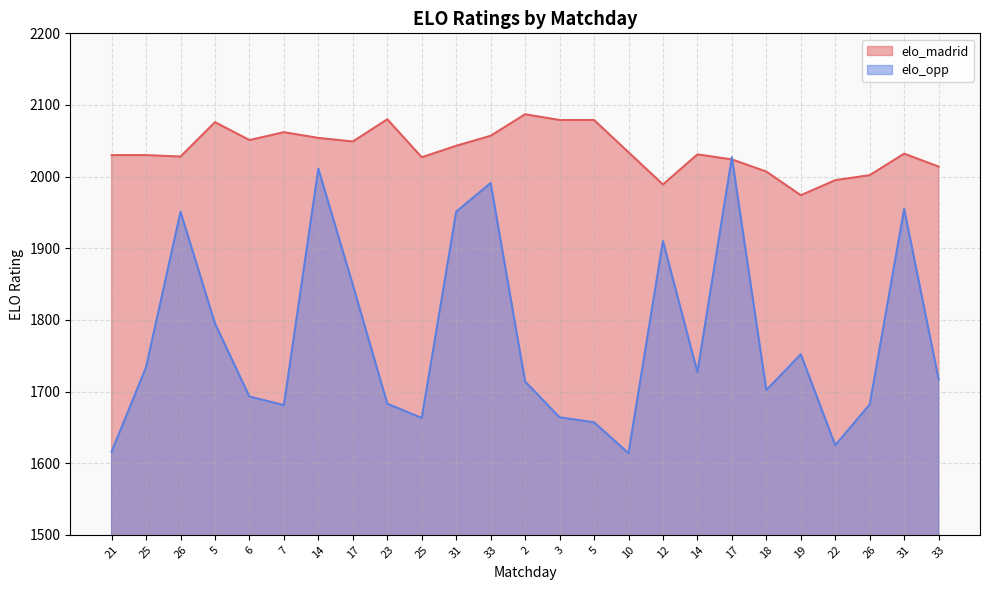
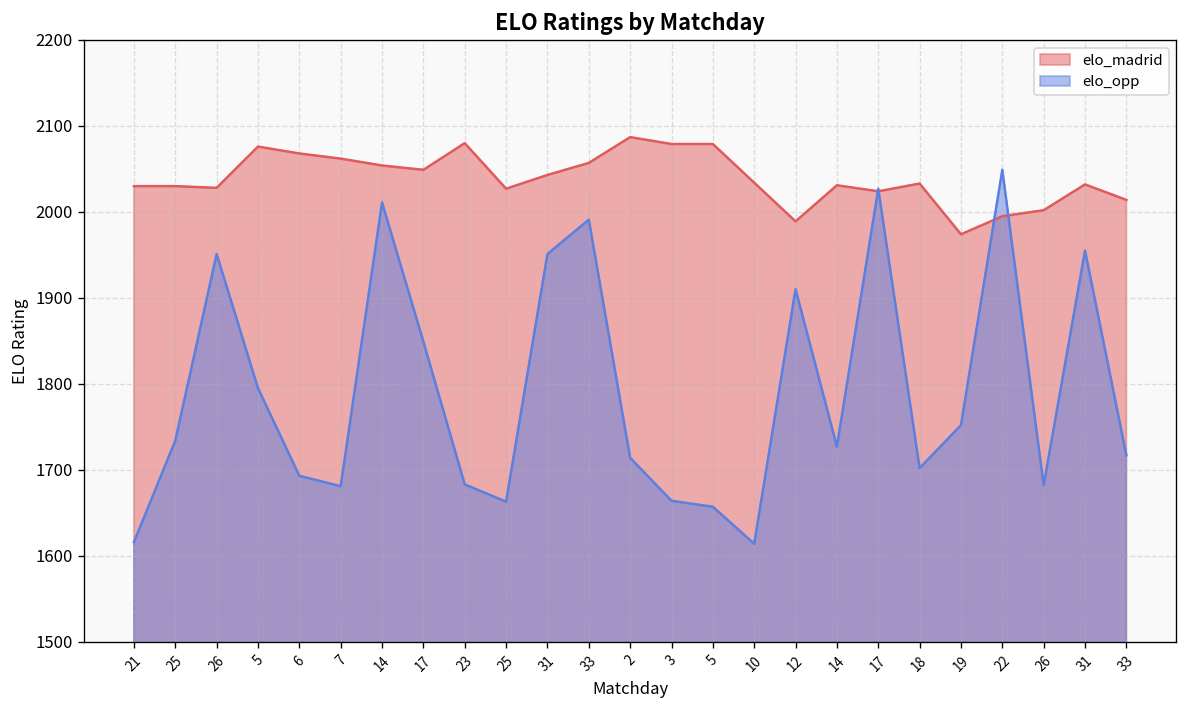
  {
    "elo_madrid": {
      "21": 2030,
-     "6": 2050,
+     "6": 2070,
      "7": 2060,
      "23": 2080,
      "2": 2090,
      "3": 2080,
      "10": 2030,
      "12": 1990,
-     "18": 2010,
+     "18": 2030,
      "19": 1970,
      "22": 2000
    },
    "elo_opp": {
      "21": 1620,
      "6": 1690,
      "7": 1680,
      "23": 1680,
      "2": 1710,
      "3": 1660,
      "10": 1610,
      "12": 1910,
      "18": 1700,
      "19": 1750,
-     "22": 1630
+     "22": 2050
    }
  }
